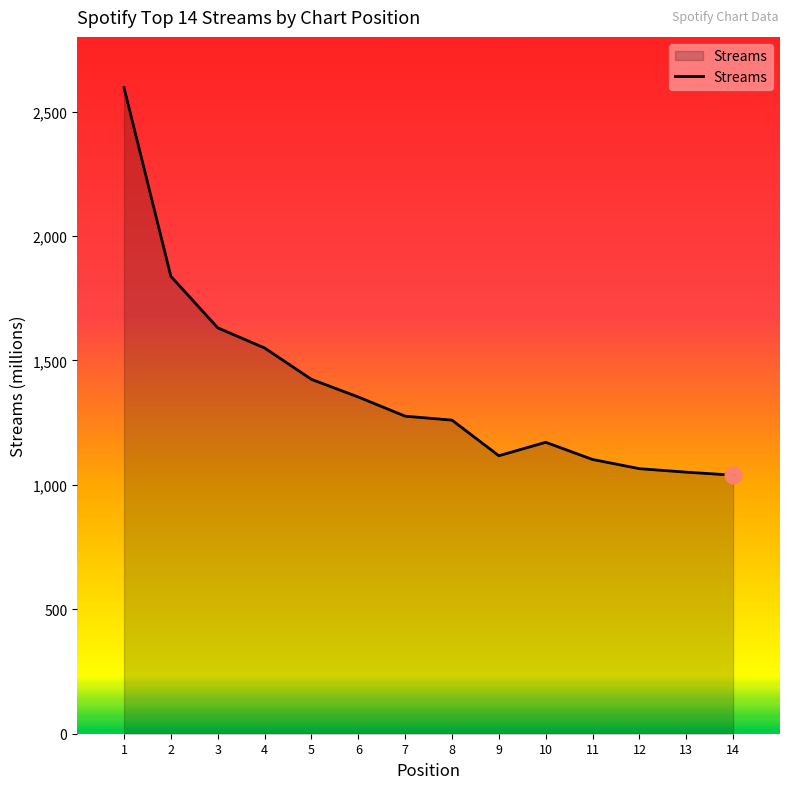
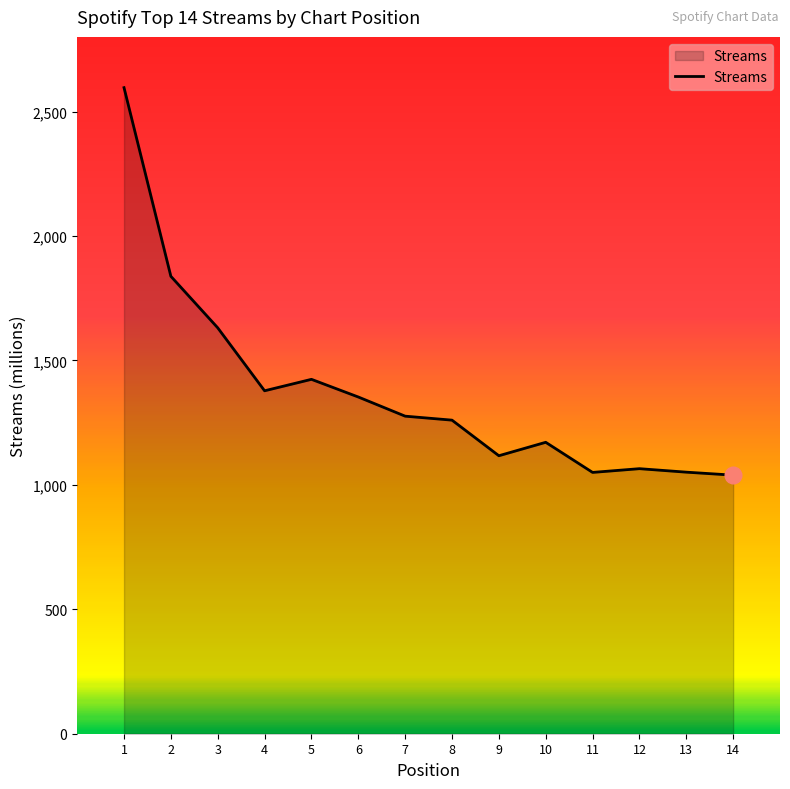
  {
    "Streams": {
      "1": "2,600",
      "2": "1,840",
      "3": "1,630",
-     "4": "1,550",
+     "4": "1,380",
      "5": "1,420",
      "6": "1,350",
      "7": "1,280",
      "8": "1,260",
      "9": "1,120",
      "10": "1,170",
-     "11": "1,100",
+     "11": "1,050",
      "12": "1,070",
      "13": "1,050"
    }
  }
